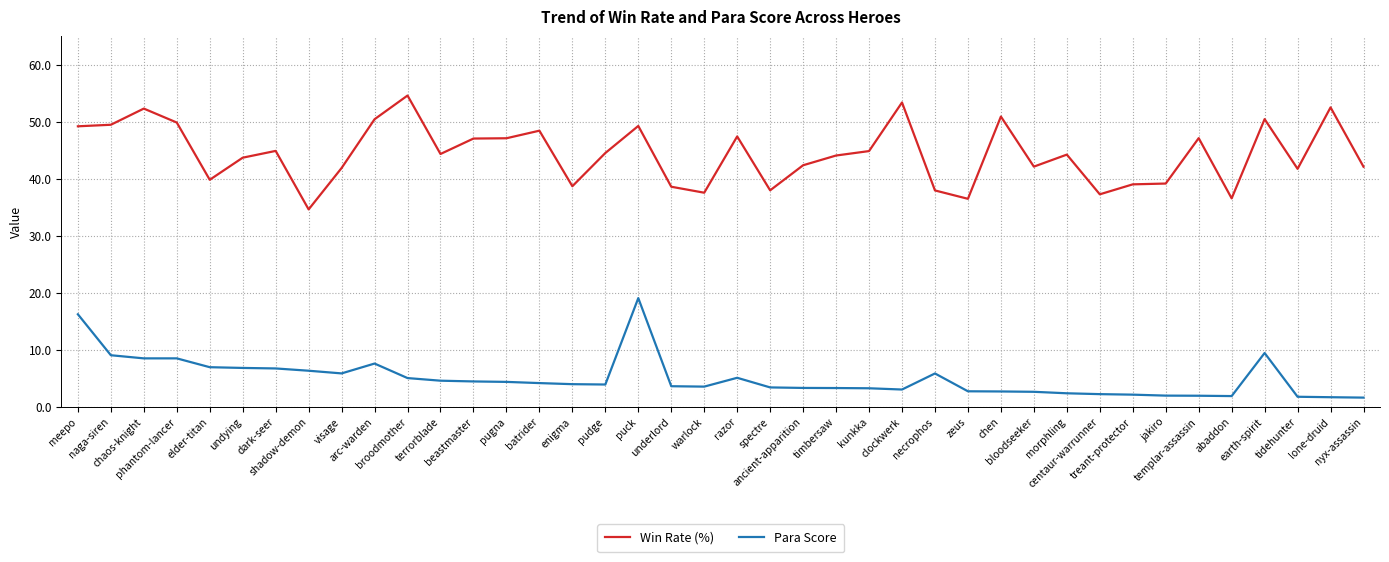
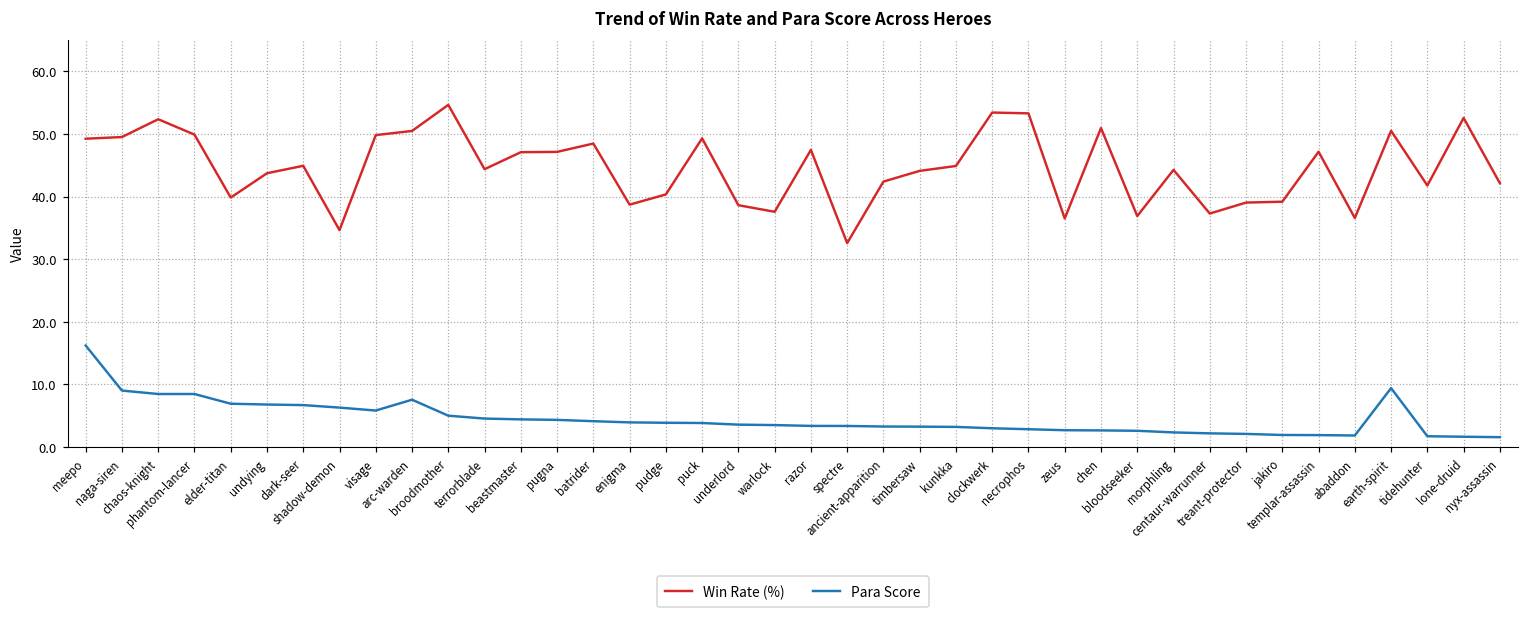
  {
    "Win Rate (%)": {
      "meepo": 49,
      "naga-siren": 49,
      "chaos-knight": 52,
      "phantom-lancer": 50,
      "elder-titan": 40,
      "undying": 44,
      "dark-seer": 45,
      "shadow-demon": 35,
-     "visage": 42,
+     "visage": 50,
      "arc-warden": 50,
      "broodmother": 55,
      "terrorblade": 44,
      "beastmaster": 47,
      "pugna": 47,
      "batrider": 48,
      "enigma": 39,
-     "pudge": 45,
+     "pudge": 40,
      "puck": 49,
      "underlord": 39,
      "warlock": 38,
      "razor": 47,
-     "spectre": 38,
+     "spectre": 33,
      "ancient-apparition": 42,
      "timbersaw": 44,
      "kunkka": 45,
      "clockwerk": 53,
-     "necrophos": 38,
+     "necrophos": 53,
      "zeus": 36,
      "chen": 51,
-     "bloodseeker": 42,
+     "bloodseeker": 37,
      "morphling": 44,
      "centaur-warrunner": 37,
      "treant-protector": 39,
      "jakiro": 39,
      "templar-assassin": 47,
      "abaddon": 37,
      "earth-spirit": 50,
      "tidehunter": 42,
      "lone-druid": 53,
      "nyx-assassin": 42
    },
    "Para Score": {
      "meepo": 16,
      "naga-siren": 9,
      "chaos-knight": 8,
      "phantom-lancer": 8,
      "elder-titan": 7,
      "undying": 7,
      "dark-seer": 7,
      "shadow-demon": 6,
      "visage": 6,
      "arc-warden": 8,
      "broodmother": 5,
      "terrorblade": 5,
      "beastmaster": 4,
      "pugna": 4,
      "batrider": 4,
      "enigma": 4,
      "pudge": 4,
-     "puck": 19,
+     "puck": 4,
      "underlord": 4,
      "warlock": 4,
-     "razor": 5,
+     "razor": 3,
      "spectre": 3,
      "ancient-apparition": 3,
      "timbersaw": 3,
      "kunkka": 3,
      "clockwerk": 3,
-     "necrophos": 6,
+     "necrophos": 3,
      "zeus": 3,
      "chen": 3,
      "bloodseeker": 3,
      "morphling": 2,
      "centaur-warrunner": 2,
      "treant-protector": 2,
      "jakiro": 2,
      "templar-assassin": 2,
      "abaddon": 2,
      "earth-spirit": 9,
      "tidehunter": 2,
      "lone-druid": 2,
      "nyx-assassin": 2
    }
  }
